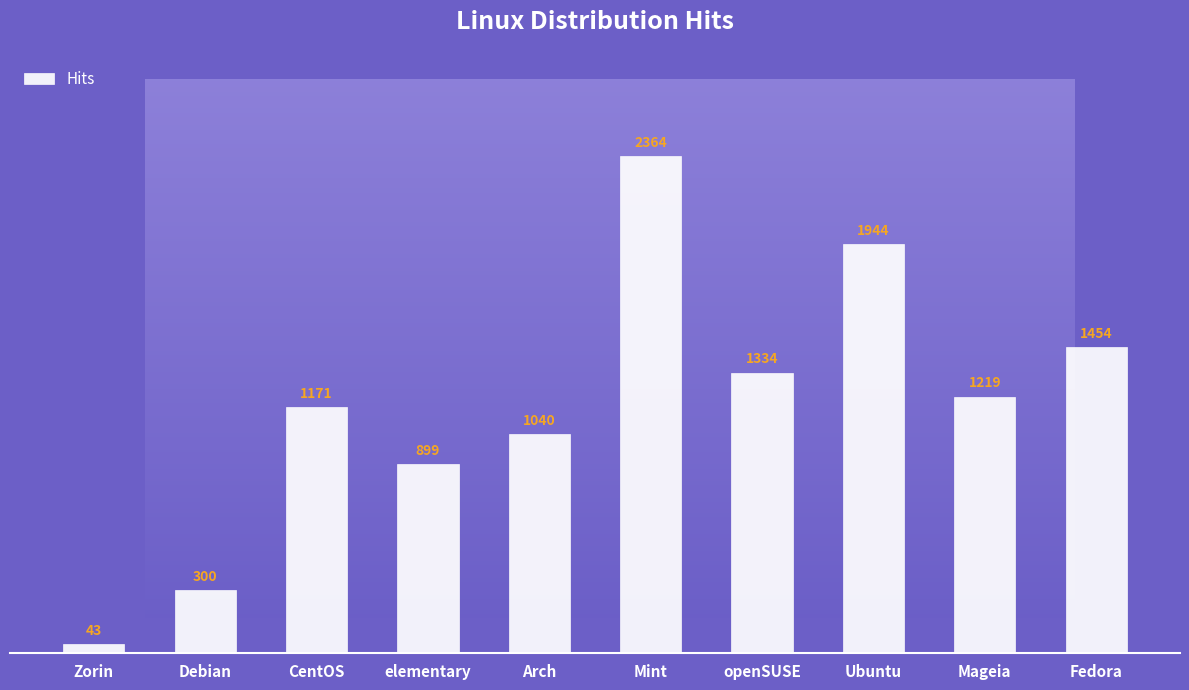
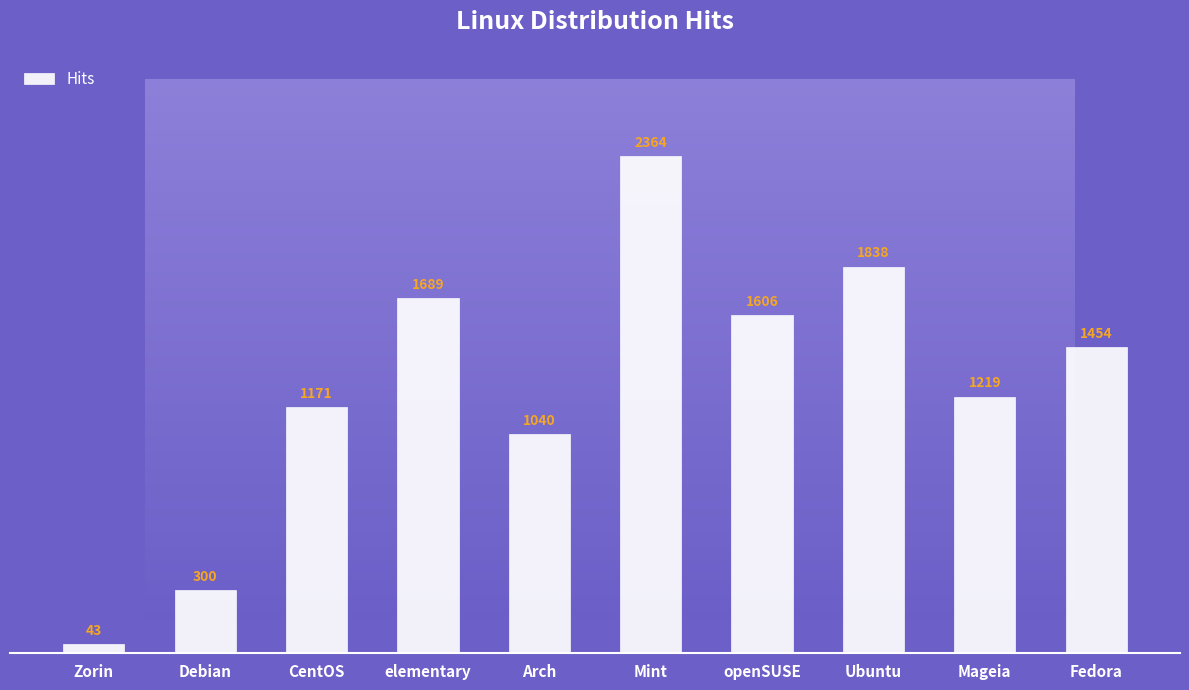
  {
    "Zorin": 43,
    "Debian": 300,
    "CentOS": 1171,
-   "elementary": 899,
+   "elementary": 1689,
    "Arch": 1040,
    "Mint": 2364,
-   "openSUSE": 1334,
-   "Ubuntu": 1944,
+   "openSUSE": 1606,
+   "Ubuntu": 1838,
    "Mageia": 1219,
    "Fedora": 1454
  }
